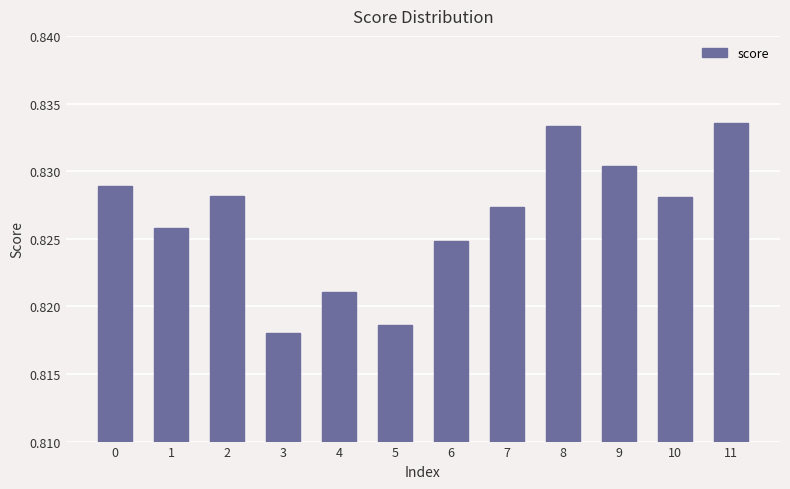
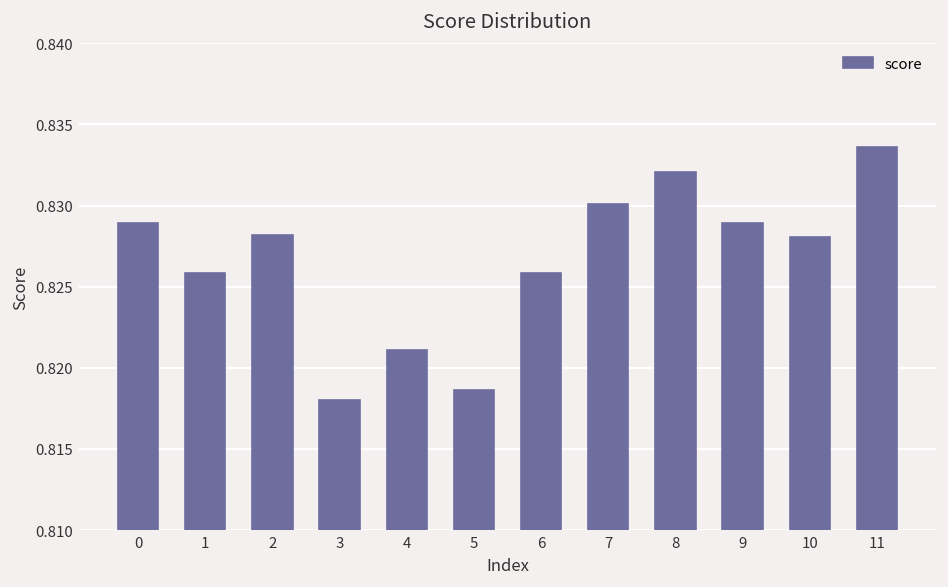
  {
    "0": 0.8289,
    "1": 0.8258,
    "2": 0.8282,
    "3": 0.8180,
    "4": 0.8211,
    "5": 0.8187,
-   "6": 0.8248,
-   "7": 0.8274,
-   "8": 0.8333,
-   "9": 0.8304,
+   "6": 0.8258,
+   "7": 0.8301,
+   "8": 0.8320,
+   "9": 0.8289,
    "10": 0.8281,
    "11": 0.8336
  }
